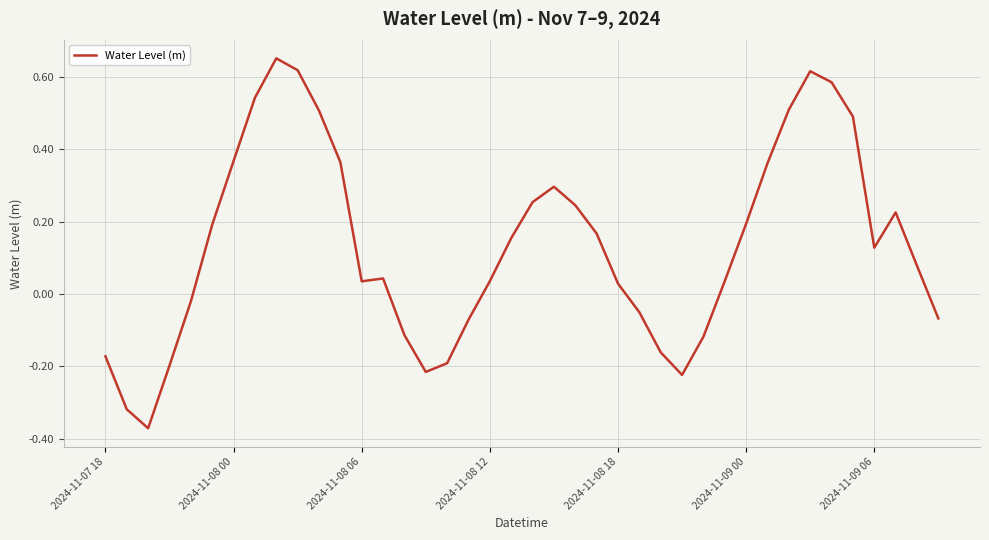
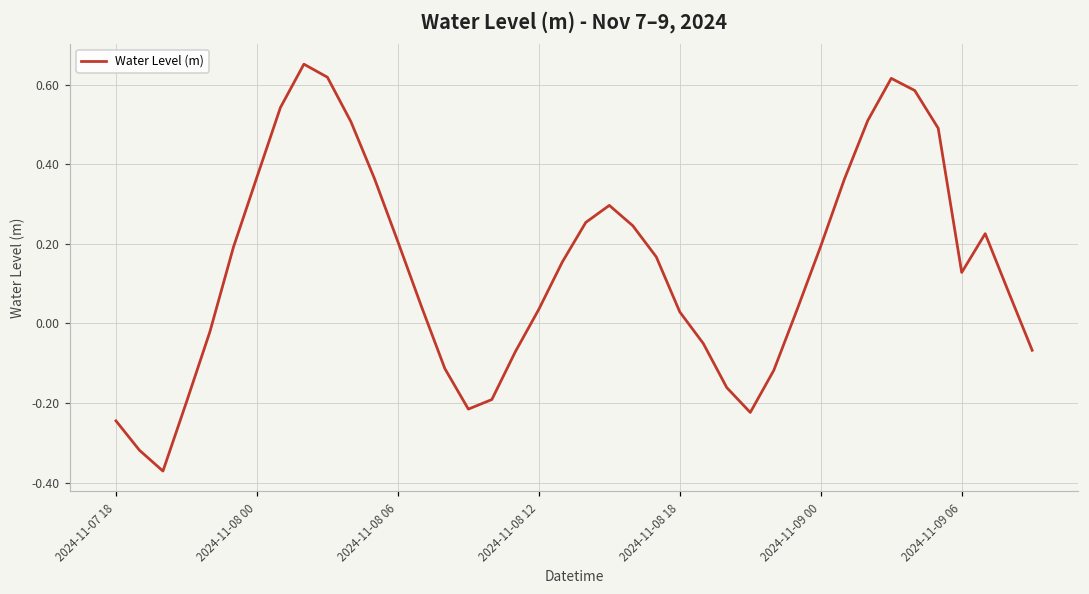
  {
-   "2024-11-07 18": -0.17,
+   "2024-11-07 18": -0.24,
    "2024-11-08 00": 0.37,
-   "2024-11-08 06": 0.04,
+   "2024-11-08 06": 0.21,
    "2024-11-08 12": 0.04,
    "2024-11-08 18": 0.03,
    "2024-11-09 00": 0.19,
    "2024-11-09 06": 0.13
  }
